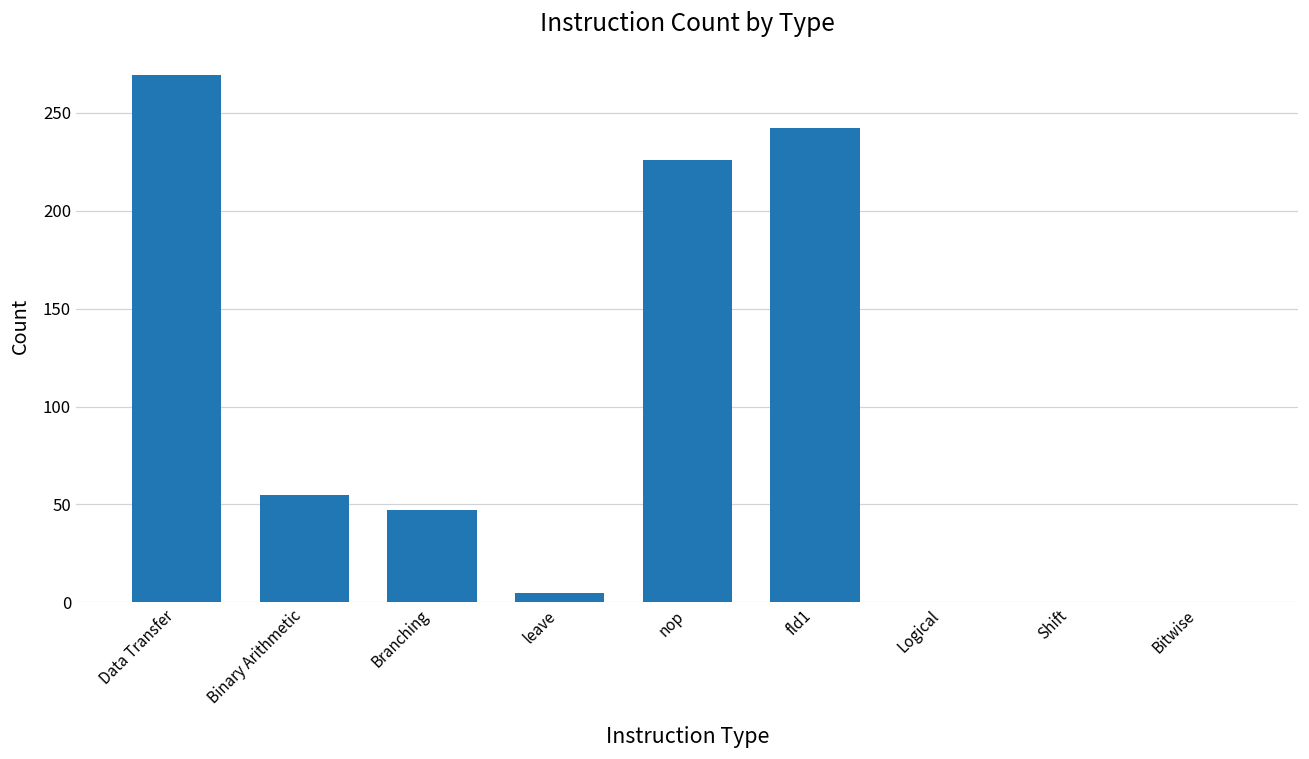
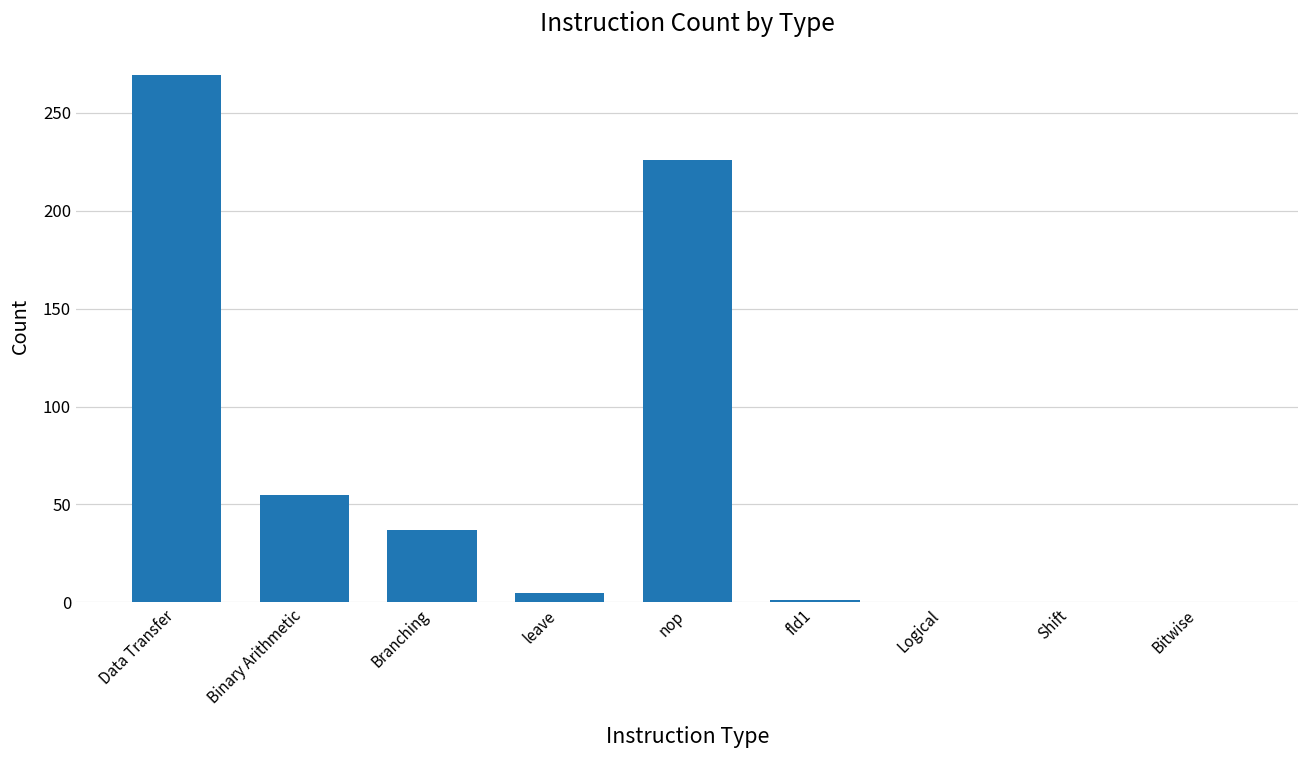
  {
    "Data Transfer": 269,
    "Binary Arithmetic": 55,
-   "Branching": 47,
+   "Branching": 37,
    "leave": 5,
    "nop": 226,
-   "fld1": 242,
+   "fld1": 1,
    "Logical": 0,
    "Shift": 0,
    "Bitwise": 0
  }
